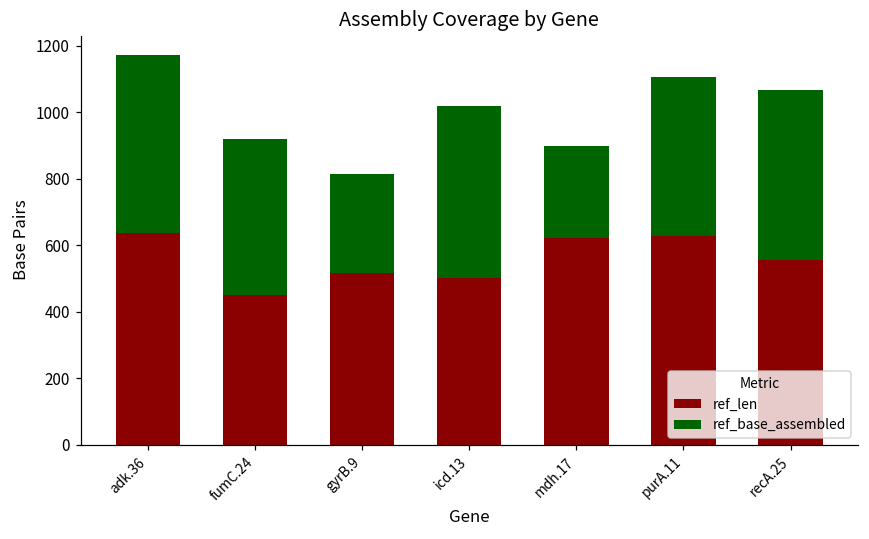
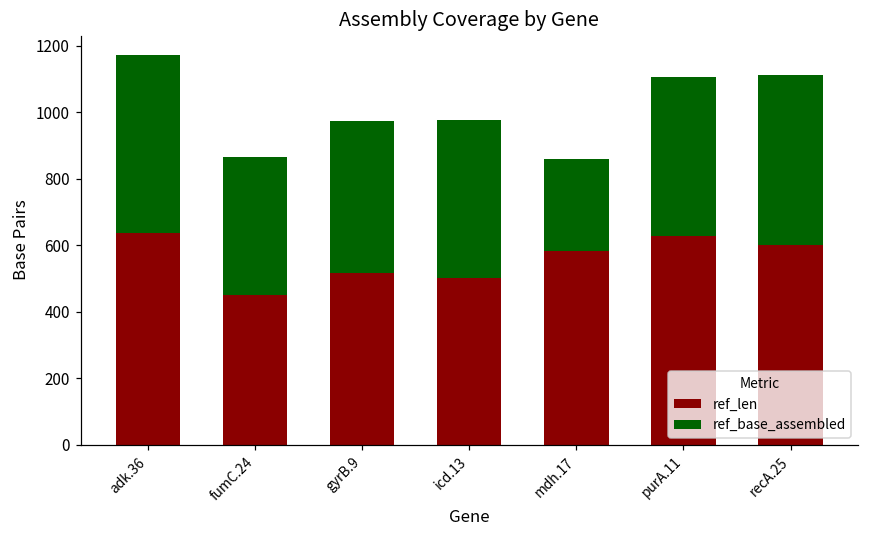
  {
    "ref_len": {
      "adk.36": 640,
      "fumC.24": 450,
      "gyrB.9": 520,
      "icd.13": 500,
-     "mdh.17": 620,
+     "mdh.17": 580,
      "purA.11": 630,
-     "recA.25": 560
+     "recA.25": 600
    },
    "ref_base_assembled": {
      "adk.36": 540,
-     "fumC.24": 470,
-     "gyrB.9": 300,
-     "icd.13": 520,
+     "fumC.24": 410,
+     "gyrB.9": 460,
+     "icd.13": 480,
      "mdh.17": 280,
      "purA.11": 480,
      "recA.25": 510
    }
  }
